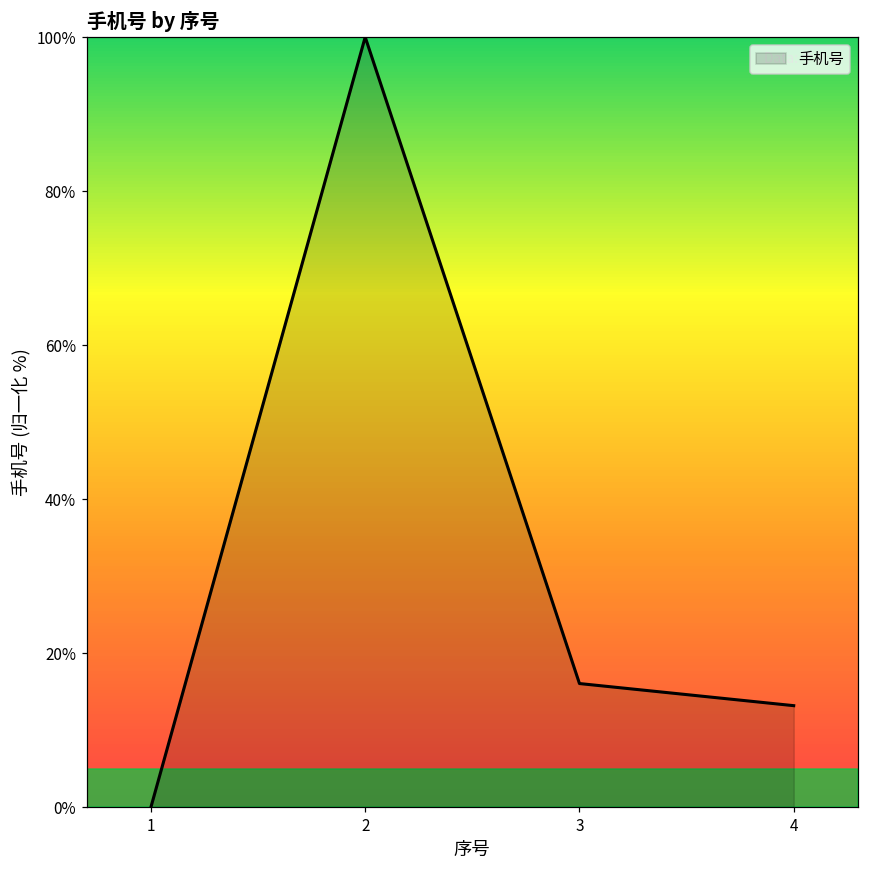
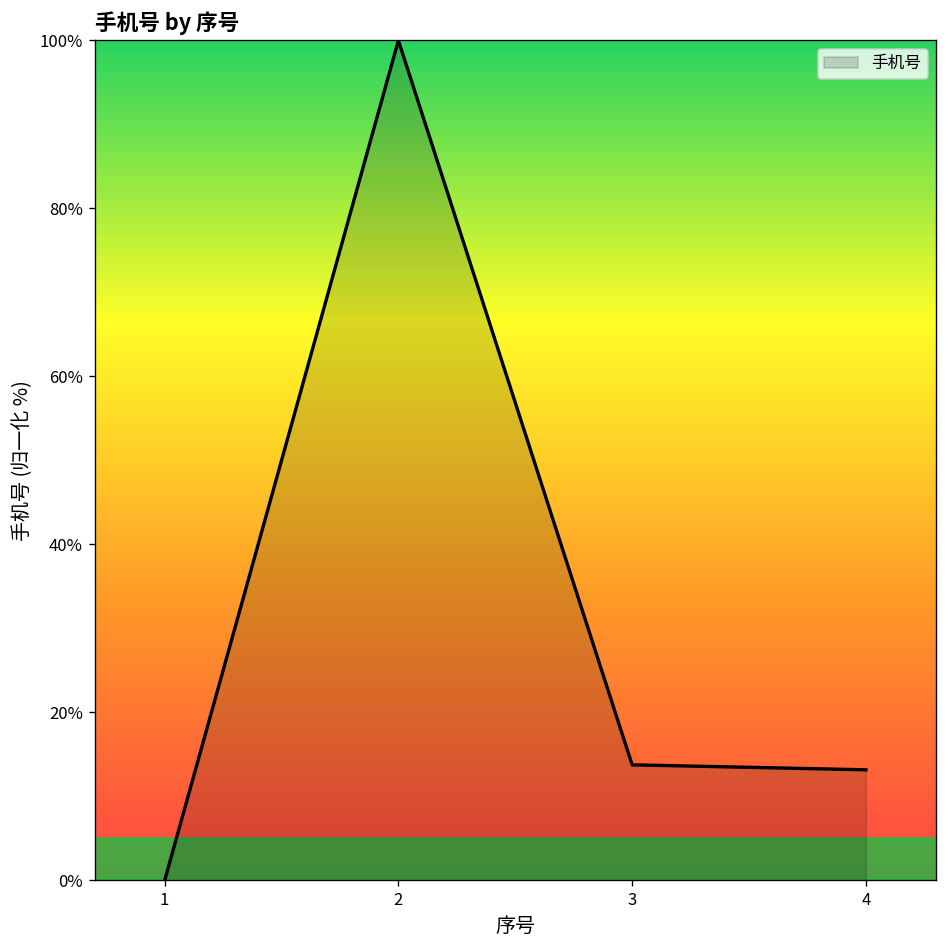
  {
    "2": "100%",
-   "3": "16%",
+   "3": "14%",
    "4": "13%"
  }
